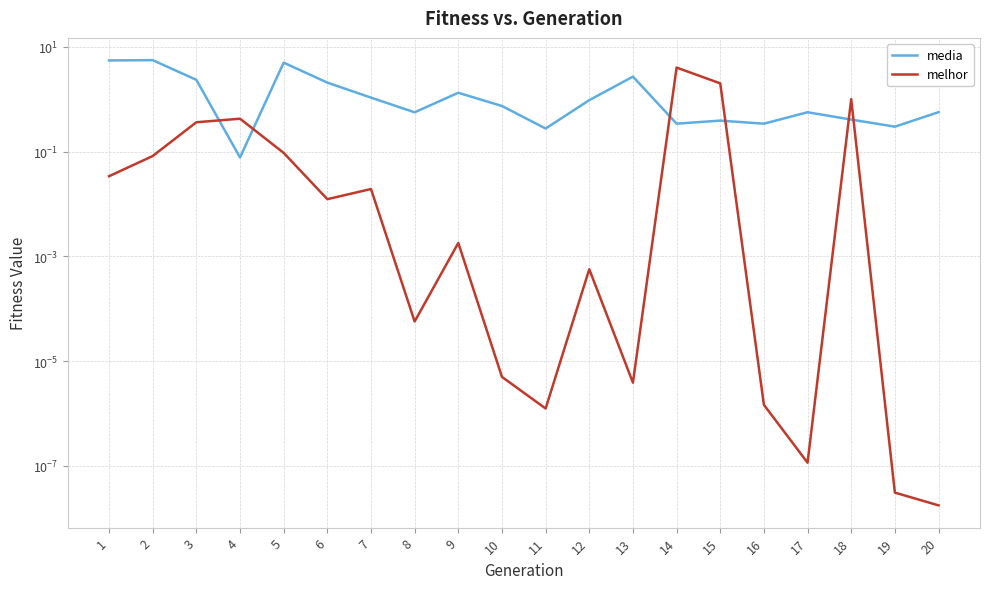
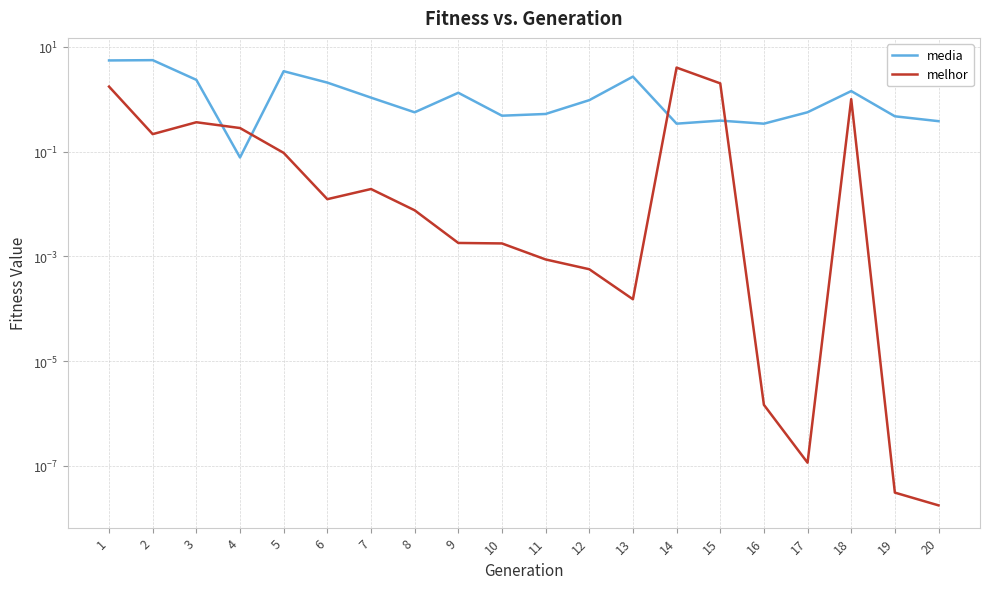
  {
    "media": {
      "1": 5,
      "2": 6,
      "3": 2,
      "4": 0.08,
-     "5": 5,
+     "5": 3,
      "6": 2.1,
      "7": 1.1,
      "8": 0.6,
      "9": 1.3,
-     "10": 0.7,
-     "11": 0.3,
+     "10": 0.5,
+     "11": 0.5,
      "12": 1.0,
      "13": 3,
      "14": 0.3,
      "15": 0.4,
      "16": 0.3,
      "17": 0.6,
-     "18": 0.4,
-     "19": 0.3,
-     "20": 0.6
+     "18": 1.4,
+     "19": 0.5,
+     "20": 0.4
    },
    "melhor": {
-     "1": 0.03,
-     "2": 0.08,
+     "1": 1.7,
+     "2": 0.21,
      "3": 0.4,
-     "4": 0.4,
+     "4": 0.3,
      "5": 0.09,
      "6": 0.012,
      "7": 0.019,
-     "8": 0.00006,
+     "8": 0.008,
      "9": 0.0018,
-     "10": 0.000005,
-     "11": 0.0000013,
+     "10": 0.0018,
+     "11": 0.0009,
      "12": 0.0006,
-     "13": 0.000004,
+     "13": 0.00015,
      "14": 4,
      "15": 2.0,
      "16": 0.0000015,
      "17": 0.00000012,
      "18": 1.0,
      "19": 0.00000003,
      "20": 0.000000018
    }
  }
